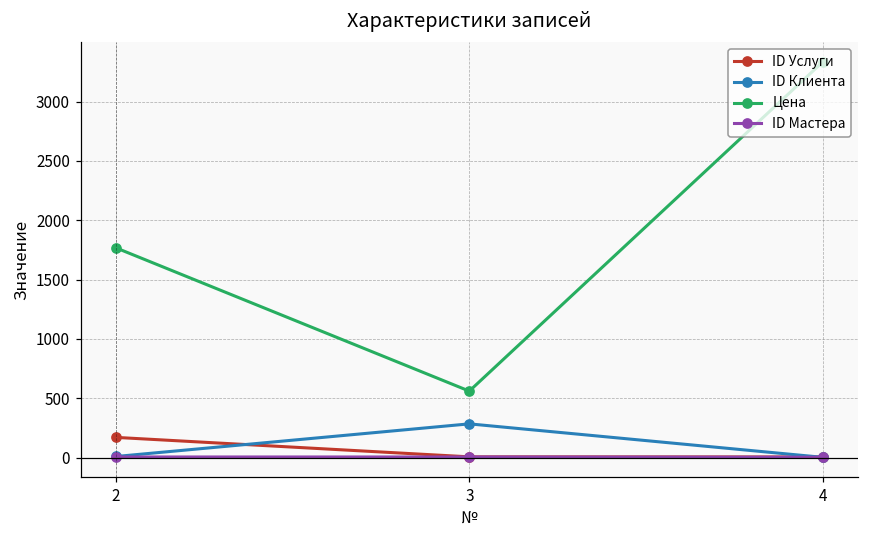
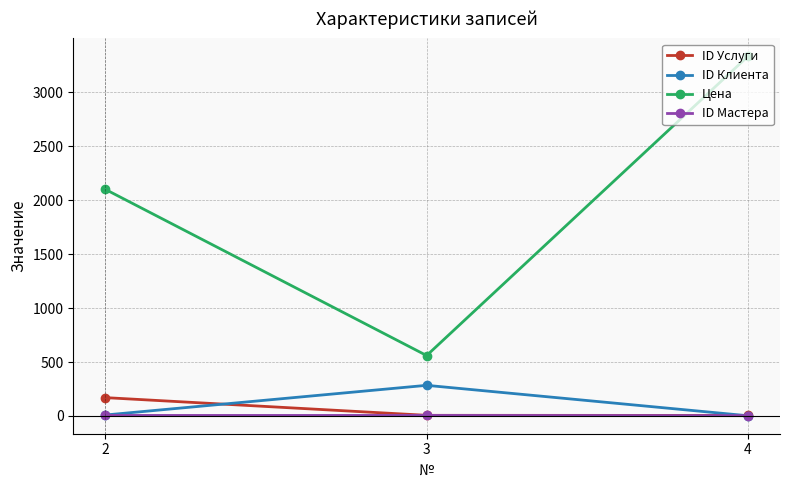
  {
    "ID Услуги": {
      "2": 170
    },
    "ID Клиента": {
      "3": 280
    },
    "Цена": {
-     "2": 1770,
+     "2": 2100,
      "3": 560
    }
  }
